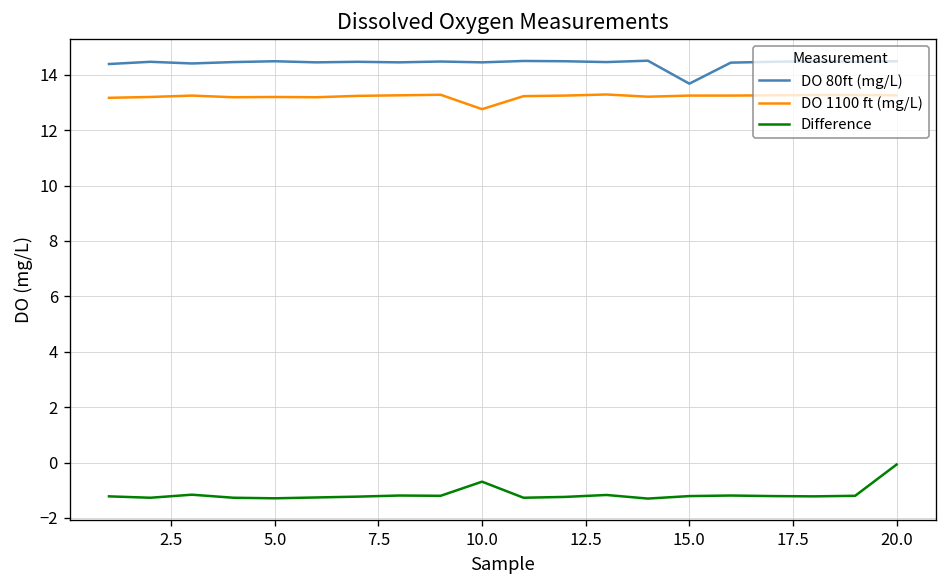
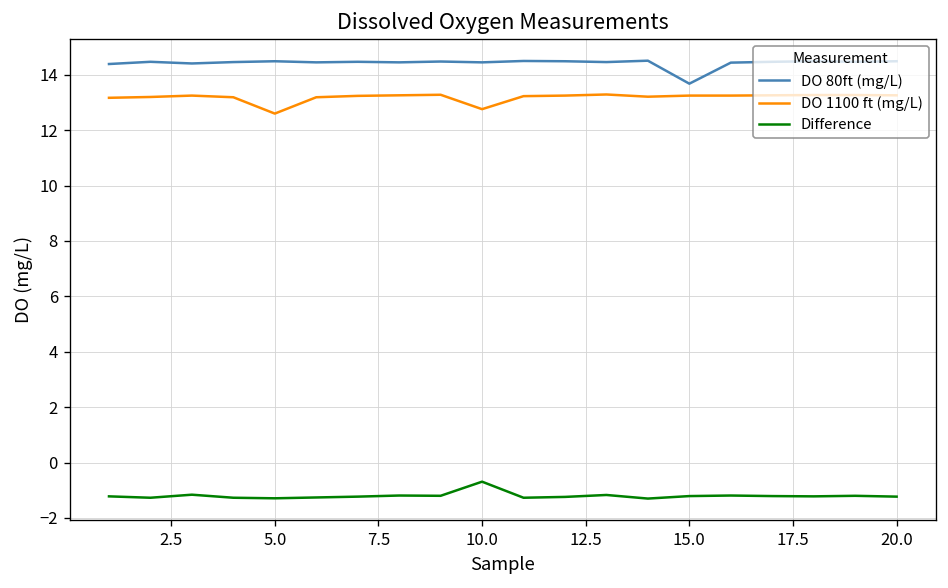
  {
    "DO 80ft (mg/L)": {
      "5.0": 14.5,
      "10.0": 14.5,
      "15.0": 13.7
    },
    "DO 1100 ft (mg/L)": {
-     "5.0": 13.2,
+     "5.0": 12.6,
      "10.0": 12.8,
      "15.0": 13.3
    },
    "Difference": {
      "5.0": -1.3,
      "10.0": -0.7,
      "15.0": -1.2,
-     "20.0": -0.1
+     "20.0": -1.2
    }
  }
